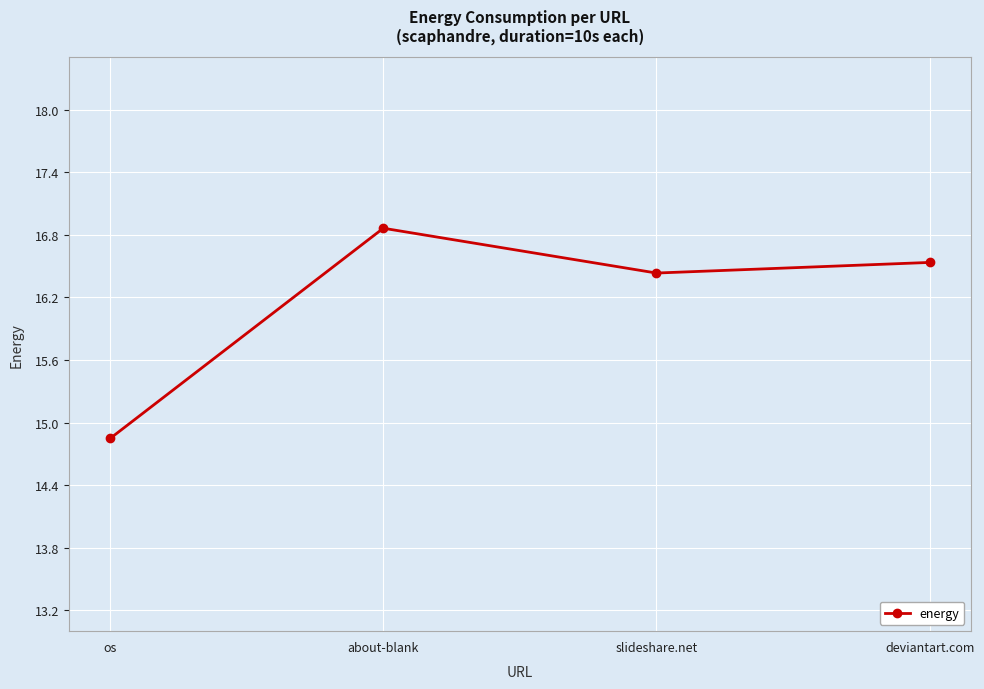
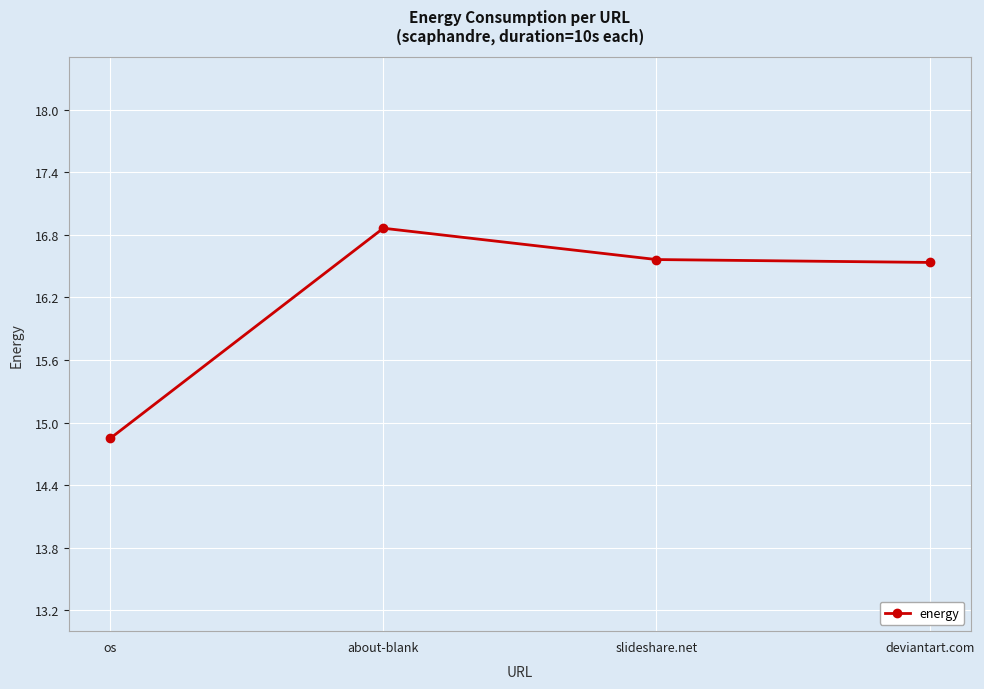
  {
    "os": 14.85,
    "about-blank": 16.86,
-   "slideshare.net": 16.43,
+   "slideshare.net": 16.56,
    "deviantart.com": 16.53
  }
